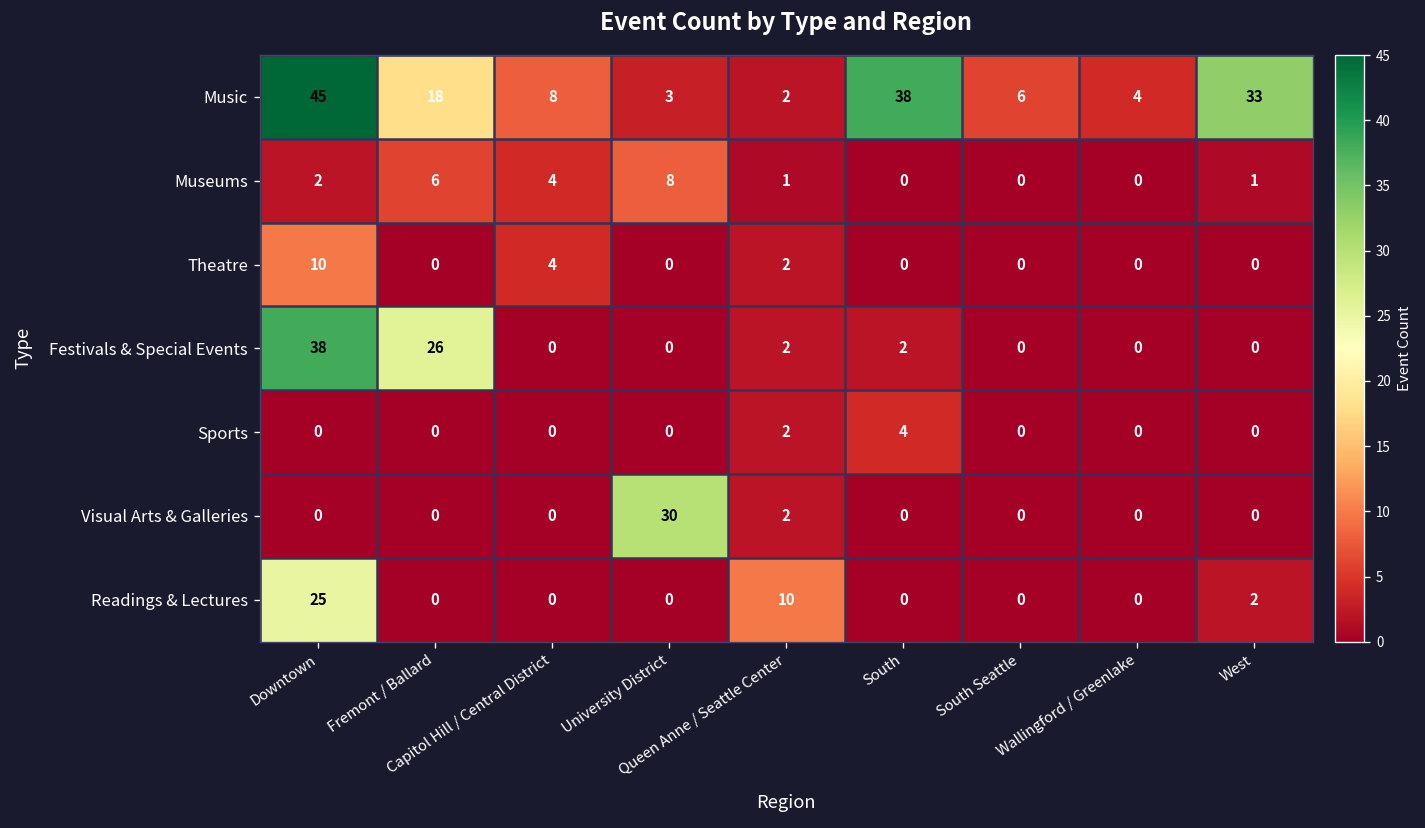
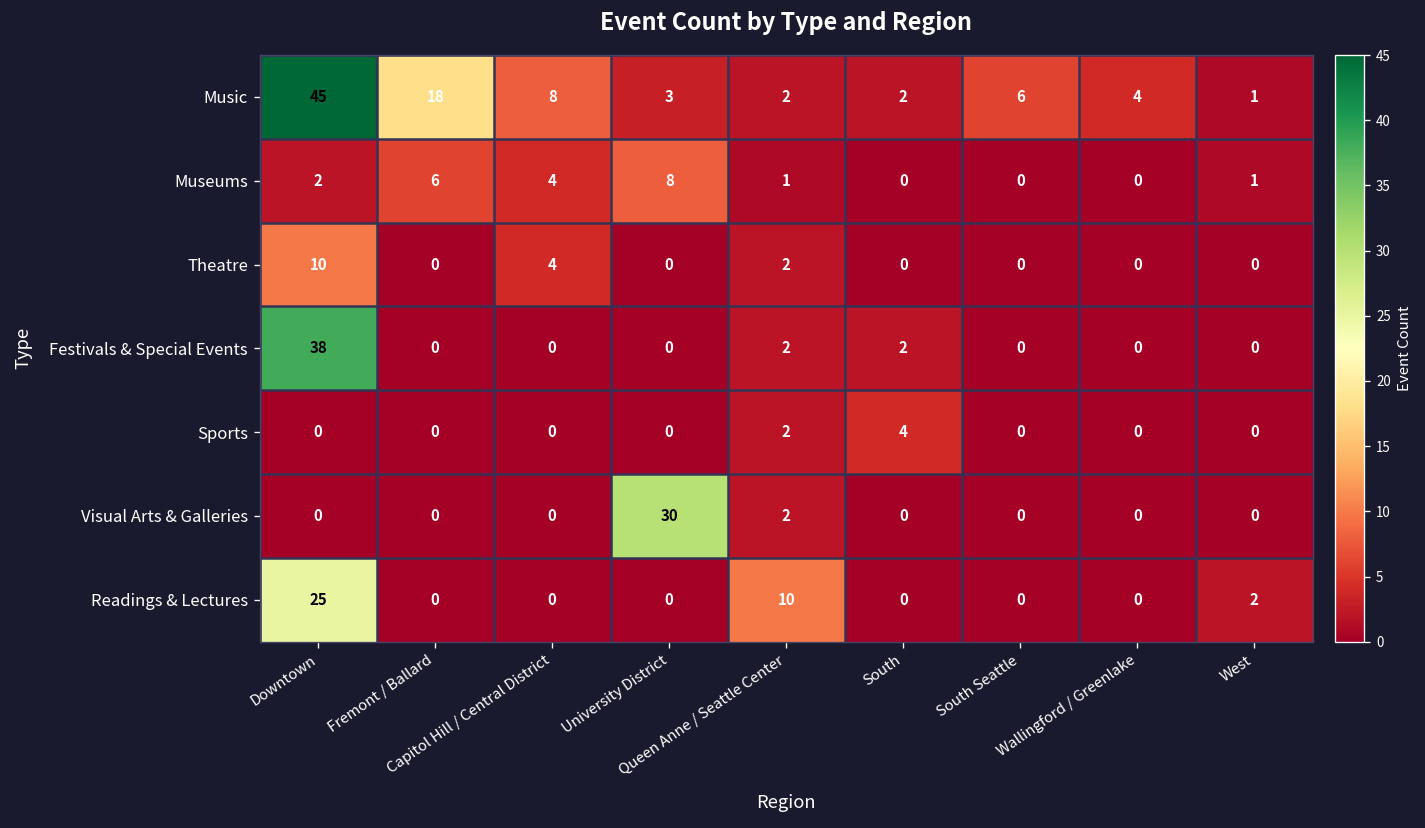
  {
    "Music": {
      "Downtown": 45,
      "Fremont / Ballard": 18,
      "Capitol Hill / Central District": 8,
      "University District": 3,
      "Queen Anne / Seattle Center": 2,
-     "South": 38,
+     "South": 2,
      "South Seattle": 6,
      "Wallingford / Greenlake": 4,
-     "West": 33
+     "West": 1
    },
    "Museums": {
      "Downtown": 2,
      "Fremont / Ballard": 6,
      "Capitol Hill / Central District": 4,
      "University District": 8,
      "Queen Anne / Seattle Center": 1,
      "South": 0,
      "South Seattle": 0,
      "Wallingford / Greenlake": 0,
      "West": 1
    },
    "Theatre": {
      "Downtown": 10,
      "Fremont / Ballard": 0,
      "Capitol Hill / Central District": 4,
      "University District": 0,
      "Queen Anne / Seattle Center": 2,
      "South": 0,
      "South Seattle": 0,
      "Wallingford / Greenlake": 0,
      "West": 0
    },
    "Festivals & Special Events": {
      "Downtown": 38,
-     "Fremont / Ballard": 26,
+     "Fremont / Ballard": 0,
      "Capitol Hill / Central District": 0,
      "University District": 0,
      "Queen Anne / Seattle Center": 2,
      "South": 2,
      "South Seattle": 0,
      "Wallingford / Greenlake": 0,
      "West": 0
    },
    "Sports": {
      "Downtown": 0,
      "Fremont / Ballard": 0,
      "Capitol Hill / Central District": 0,
      "University District": 0,
      "Queen Anne / Seattle Center": 2,
      "South": 4,
      "South Seattle": 0,
      "Wallingford / Greenlake": 0,
      "West": 0
    },
    "Visual Arts & Galleries": {
      "Downtown": 0,
      "Fremont / Ballard": 0,
      "Capitol Hill / Central District": 0,
      "University District": 30,
      "Queen Anne / Seattle Center": 2,
      "South": 0,
      "South Seattle": 0,
      "Wallingford / Greenlake": 0,
      "West": 0
    },
    "Readings & Lectures": {
      "Downtown": 25,
      "Fremont / Ballard": 0,
      "Capitol Hill / Central District": 0,
      "University District": 0,
      "Queen Anne / Seattle Center": 10,
      "South": 0,
      "South Seattle": 0,
      "Wallingford / Greenlake": 0,
      "West": 2
    }
  }
